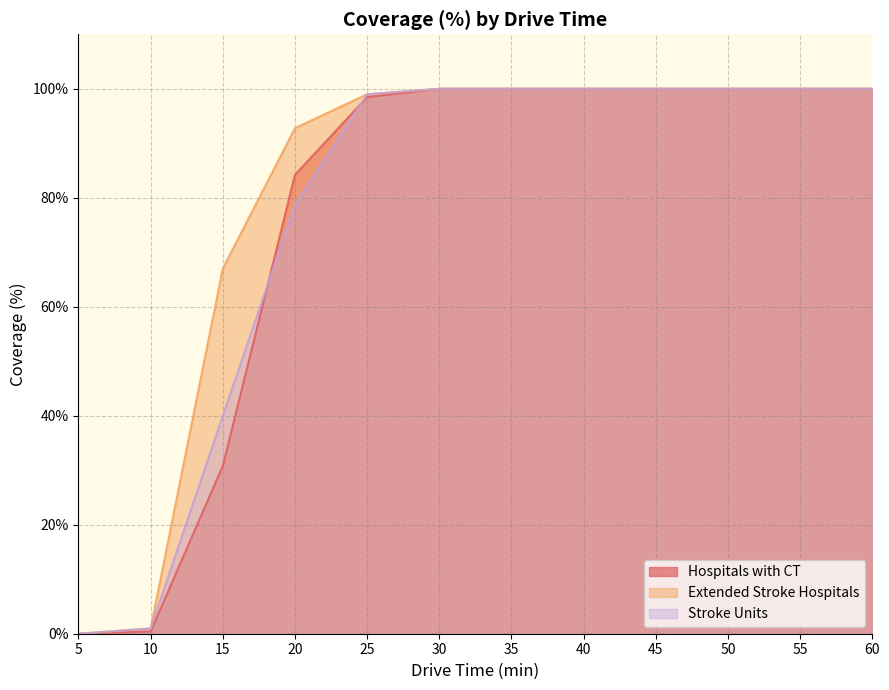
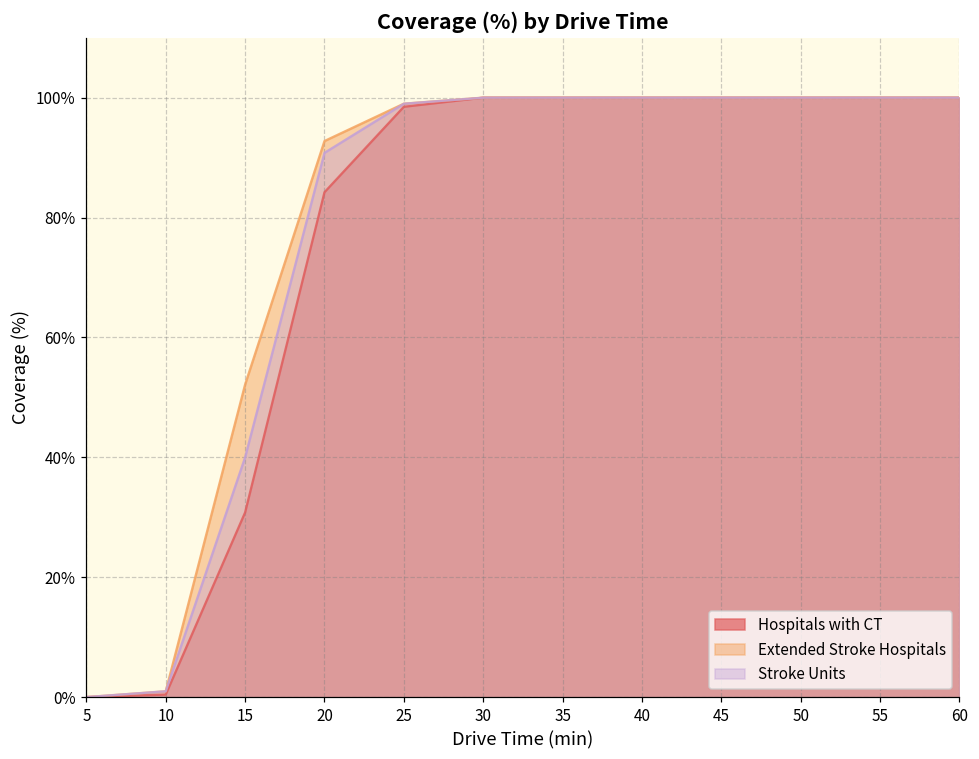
  {
    "Hospitals with CT": {
      "10": "0%",
      "15": "31%",
      "20": "84%",
      "25": "98%"
    },
    "Extended Stroke Hospitals": {
-     "15": "67%",
+     "15": "52%",
      "20": "93%"
    },
    "Stroke Units": {
      "15": "40%",
-     "20": "79%"
+     "20": "91%"
    }
  }
